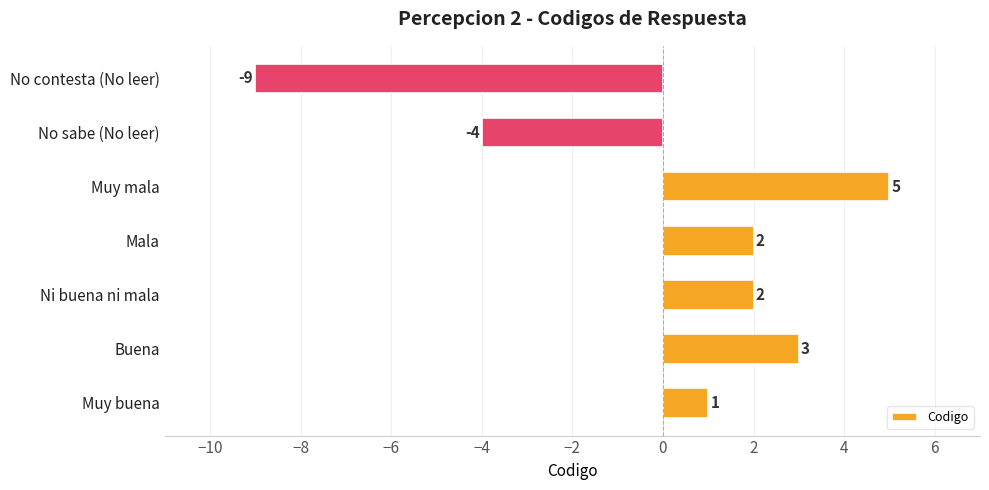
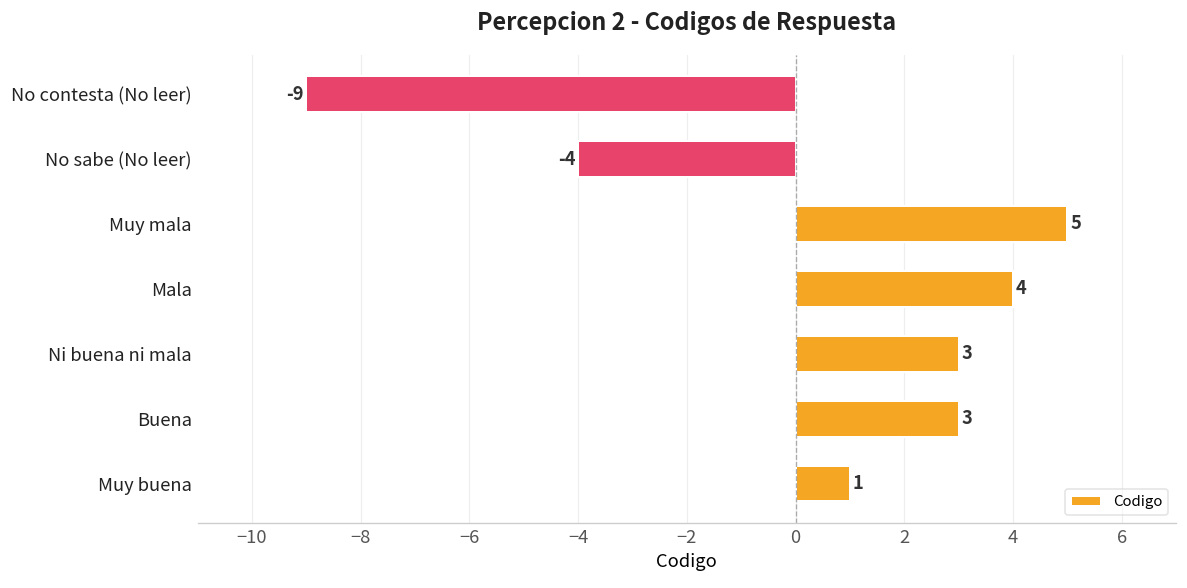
  {
    "No contesta (No leer)": -9,
    "No sabe (No leer)": -4,
    "Muy mala": 5,
-   "Mala": 2,
-   "Ni buena ni mala": 2,
+   "Mala": 4,
+   "Ni buena ni mala": 3,
    "Buena": 3,
    "Muy buena": 1
  }
